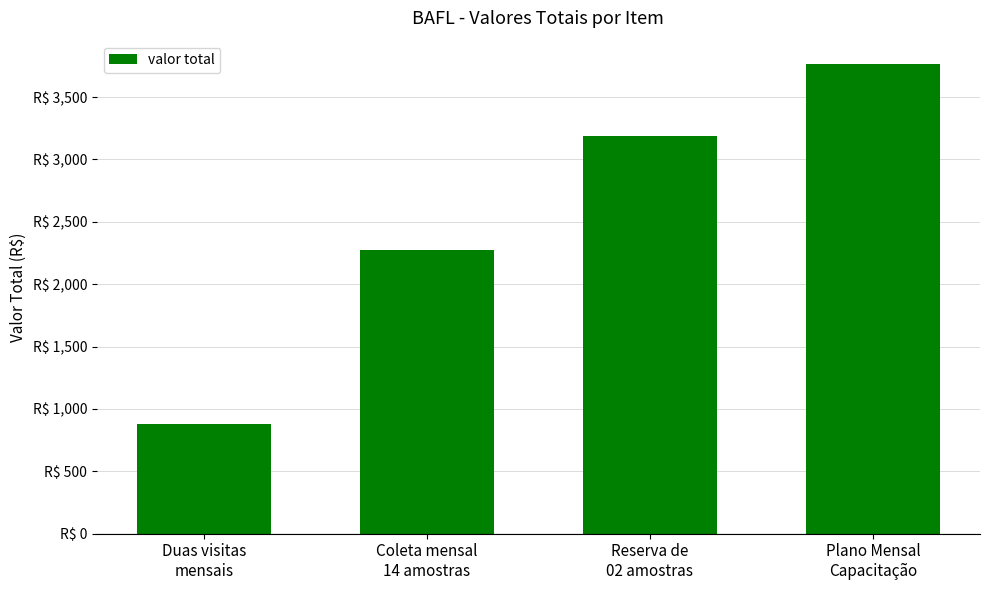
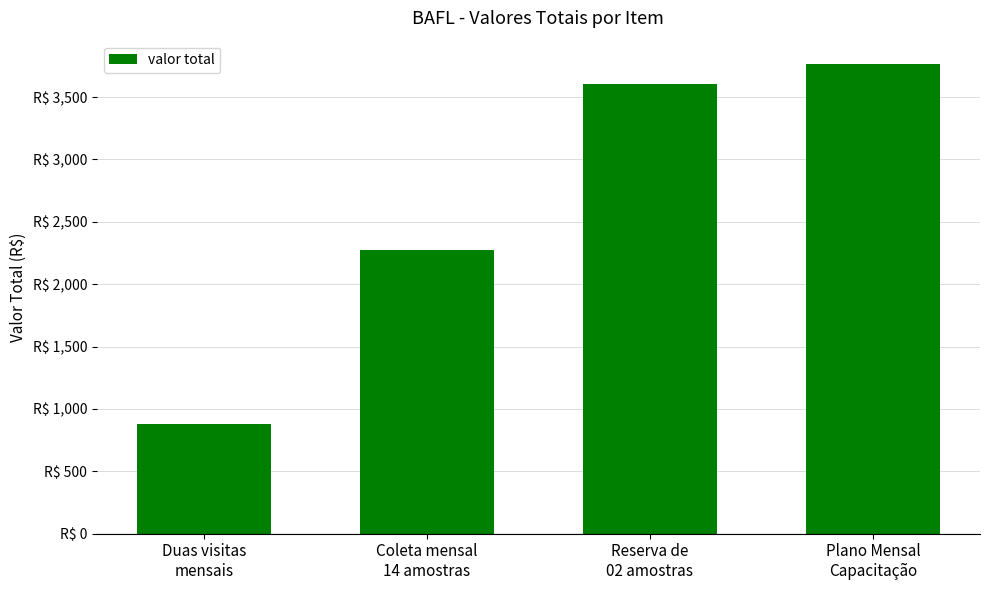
  {
    "Duas visitas mensais": "R$ 880",
    "Coleta mensal 14 amostras": "R$ 2,270",
-   "Reserva de 02 amostras": "R$ 3,190",
+   "Reserva de 02 amostras": "R$ 3,600",
    "Plano Mensal Capacitação": "R$ 3,760"
  }
